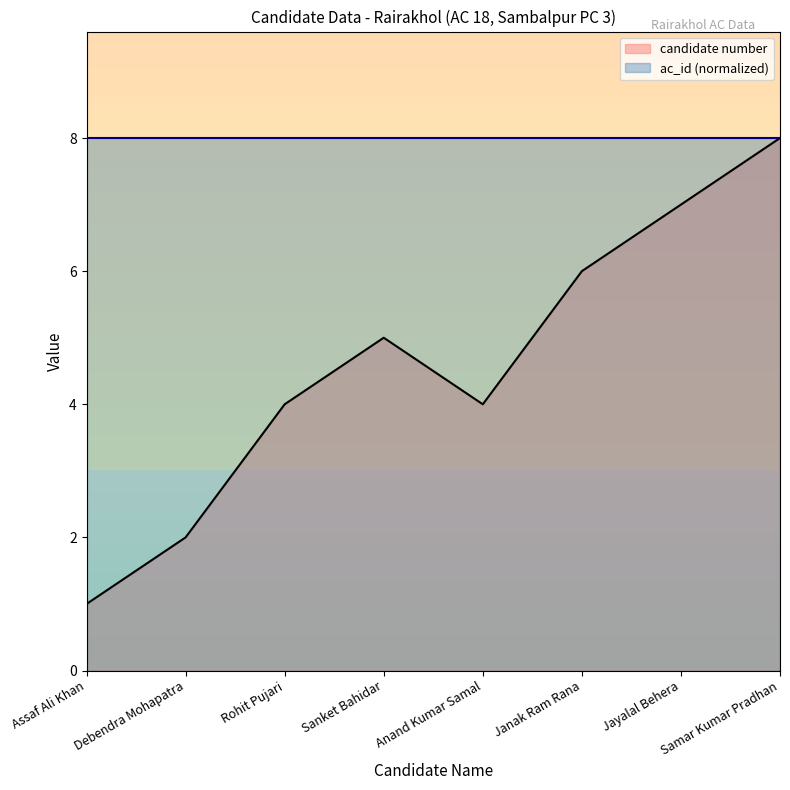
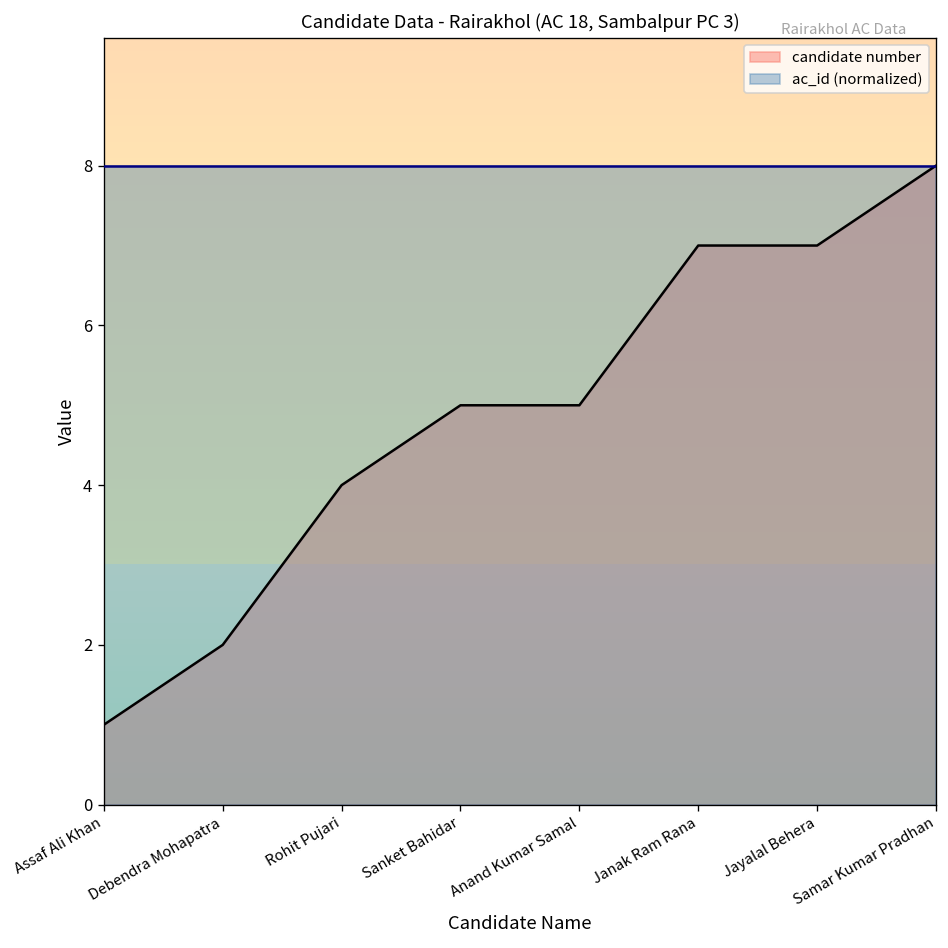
  {
    "candidate number": {
      "Assaf Ali Khan": 1,
      "Debendra Mohapatra": 2,
      "Rohit Pujari": 4,
      "Sanket Bahidar": 5,
-     "Anand Kumar Samal": 4,
-     "Janak Ram Rana": 6,
+     "Anand Kumar Samal": 5,
+     "Janak Ram Rana": 7,
      "Jayalal Behera": 7
    },
    "ac_id (normalized)": {
      "Assaf Ali Khan": 8,
      "Debendra Mohapatra": 8,
      "Rohit Pujari": 8,
      "Sanket Bahidar": 8,
      "Anand Kumar Samal": 8,
      "Janak Ram Rana": 8,
      "Jayalal Behera": 8
    }
  }
